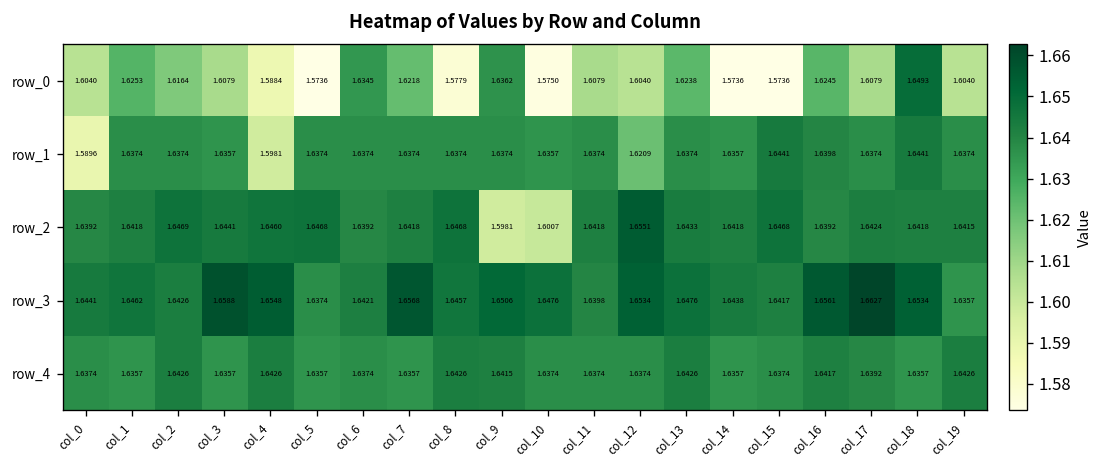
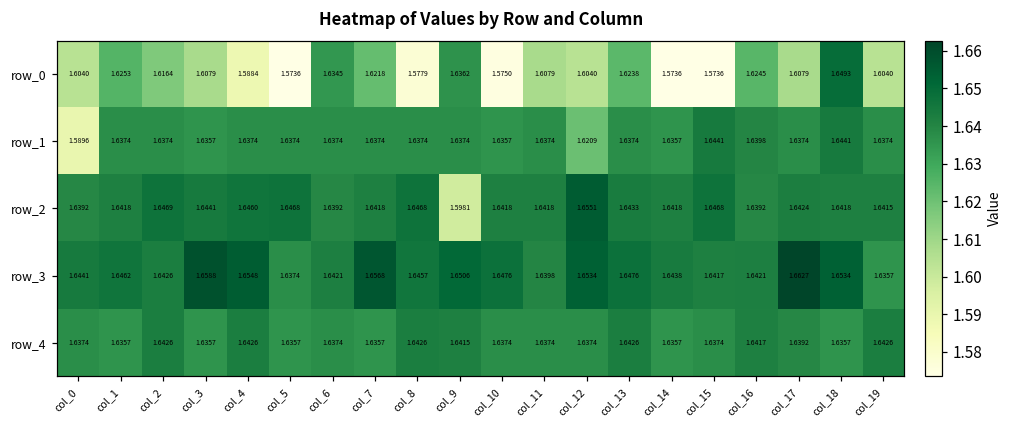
  {
    "row_0": {
      "col_0": 1.6040,
      "col_1": 1.6253,
      "col_2": 1.6164,
      "col_3": 1.6079,
      "col_4": 1.5884,
      "col_5": 1.5736,
      "col_6": 1.6345,
      "col_7": 1.6218,
      "col_8": 1.5779,
      "col_9": 1.6362,
      "col_10": 1.5750,
      "col_11": 1.6079,
      "col_12": 1.6040,
      "col_13": 1.6238,
      "col_14": 1.5736,
      "col_15": 1.5736,
      "col_16": 1.6245,
      "col_17": 1.6079,
      "col_18": 1.6493,
      "col_19": 1.6040
    },
    "row_1": {
      "col_0": 1.5896,
      "col_1": 1.6374,
      "col_2": 1.6374,
      "col_3": 1.6357,
-     "col_4": 1.5981,
+     "col_4": 1.6374,
      "col_5": 1.6374,
      "col_6": 1.6374,
      "col_7": 1.6374,
      "col_8": 1.6374,
      "col_9": 1.6374,
      "col_10": 1.6357,
      "col_11": 1.6374,
      "col_12": 1.6209,
      "col_13": 1.6374,
      "col_14": 1.6357,
      "col_15": 1.6441,
      "col_16": 1.6398,
      "col_17": 1.6374,
      "col_18": 1.6441,
      "col_19": 1.6374
    },
    "row_2": {
      "col_0": 1.6392,
      "col_1": 1.6418,
      "col_2": 1.6469,
      "col_3": 1.6441,
      "col_4": 1.6460,
      "col_5": 1.6468,
      "col_6": 1.6392,
      "col_7": 1.6418,
      "col_8": 1.6468,
      "col_9": 1.5981,
-     "col_10": 1.6007,
+     "col_10": 1.6418,
      "col_11": 1.6418,
      "col_12": 1.6551,
      "col_13": 1.6433,
      "col_14": 1.6418,
      "col_15": 1.6468,
      "col_16": 1.6392,
      "col_17": 1.6424,
      "col_18": 1.6418,
      "col_19": 1.6415
    },
    "row_3": {
      "col_0": 1.6441,
      "col_1": 1.6462,
      "col_2": 1.6426,
      "col_3": 1.6588,
      "col_4": 1.6548,
      "col_5": 1.6374,
      "col_6": 1.6421,
      "col_7": 1.6568,
      "col_8": 1.6457,
      "col_9": 1.6506,
      "col_10": 1.6476,
      "col_11": 1.6398,
      "col_12": 1.6534,
      "col_13": 1.6476,
      "col_14": 1.6438,
      "col_15": 1.6417,
-     "col_16": 1.6561,
+     "col_16": 1.6421,
      "col_17": 1.6627,
      "col_18": 1.6534,
      "col_19": 1.6357
    },
    "row_4": {
      "col_0": 1.6374,
      "col_1": 1.6357,
      "col_2": 1.6426,
      "col_3": 1.6357,
      "col_4": 1.6426,
      "col_5": 1.6357,
      "col_6": 1.6374,
      "col_7": 1.6357,
      "col_8": 1.6426,
      "col_9": 1.6415,
      "col_10": 1.6374,
      "col_11": 1.6374,
      "col_12": 1.6374,
      "col_13": 1.6426,
      "col_14": 1.6357,
      "col_15": 1.6374,
      "col_16": 1.6417,
      "col_17": 1.6392,
      "col_18": 1.6357,
      "col_19": 1.6426
    }
  }
